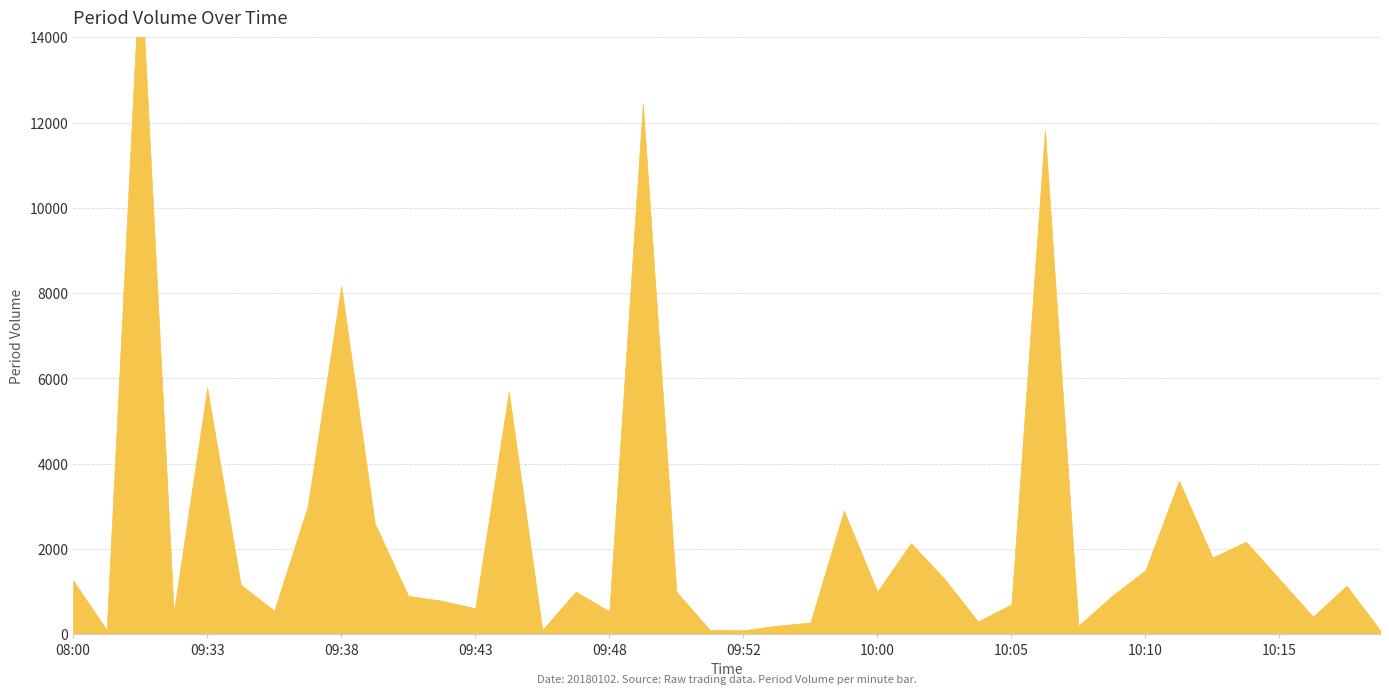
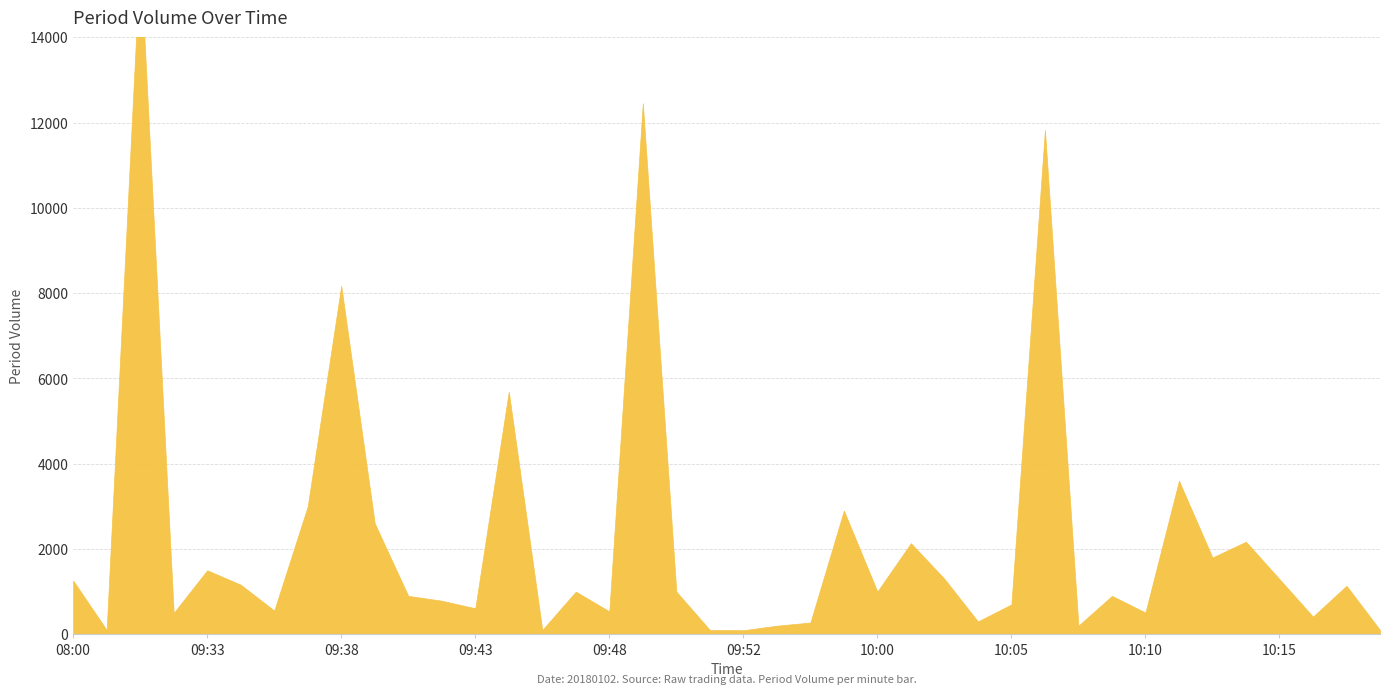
  {
    "08:00": 1300,
-   "09:33": 5800,
+   "09:33": 1500,
    "09:38": 8200,
    "09:43": 600,
    "09:48": 500,
    "09:52": 100,
    "10:00": 1000,
    "10:05": 700,
-   "10:10": 1500,
+   "10:10": 500,
    "10:15": 1300
  }
